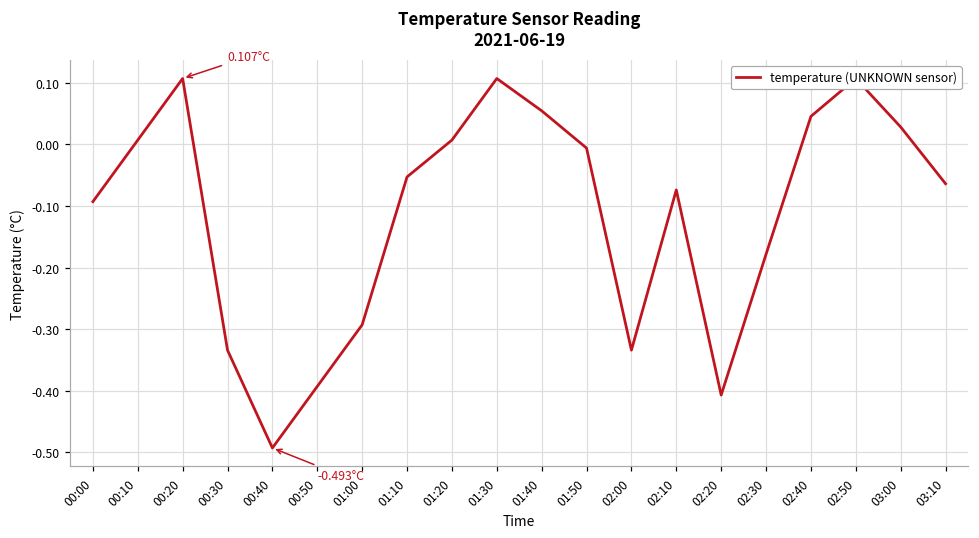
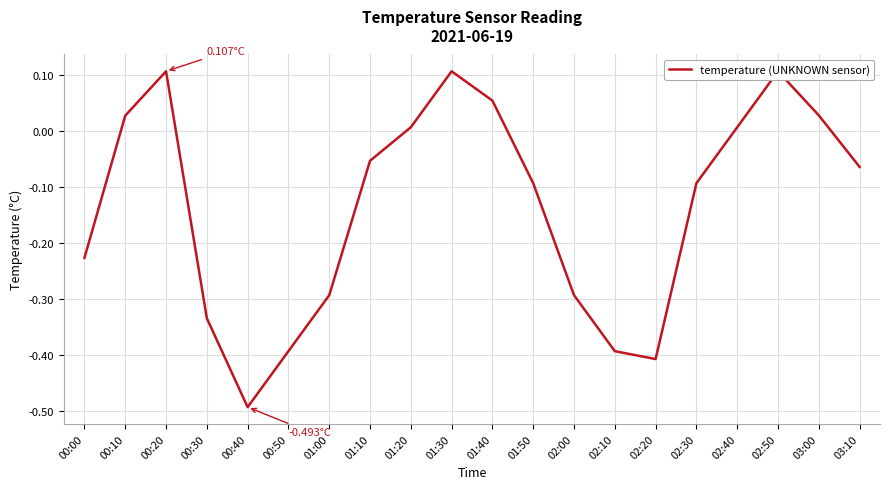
  {
-   "00:00": -0.09,
-   "00:10": 0.01,
+   "00:00": -0.23,
+   "00:10": 0.03,
    "00:30": -0.33,
    "00:50": -0.39,
    "01:00": -0.29,
    "01:10": -0.05,
    "01:20": 0.01,
    "01:30": 0.11,
    "01:40": 0.05,
-   "01:50": -0.01,
-   "02:00": -0.33,
-   "02:10": -0.07,
+   "01:50": -0.09,
+   "02:00": -0.29,
+   "02:10": -0.39,
    "02:20": -0.41,
-   "02:30": -0.18,
-   "02:40": 0.05,
+   "02:30": -0.09,
+   "02:40": 0.01,
    "03:00": 0.03,
    "03:10": -0.06
  }
